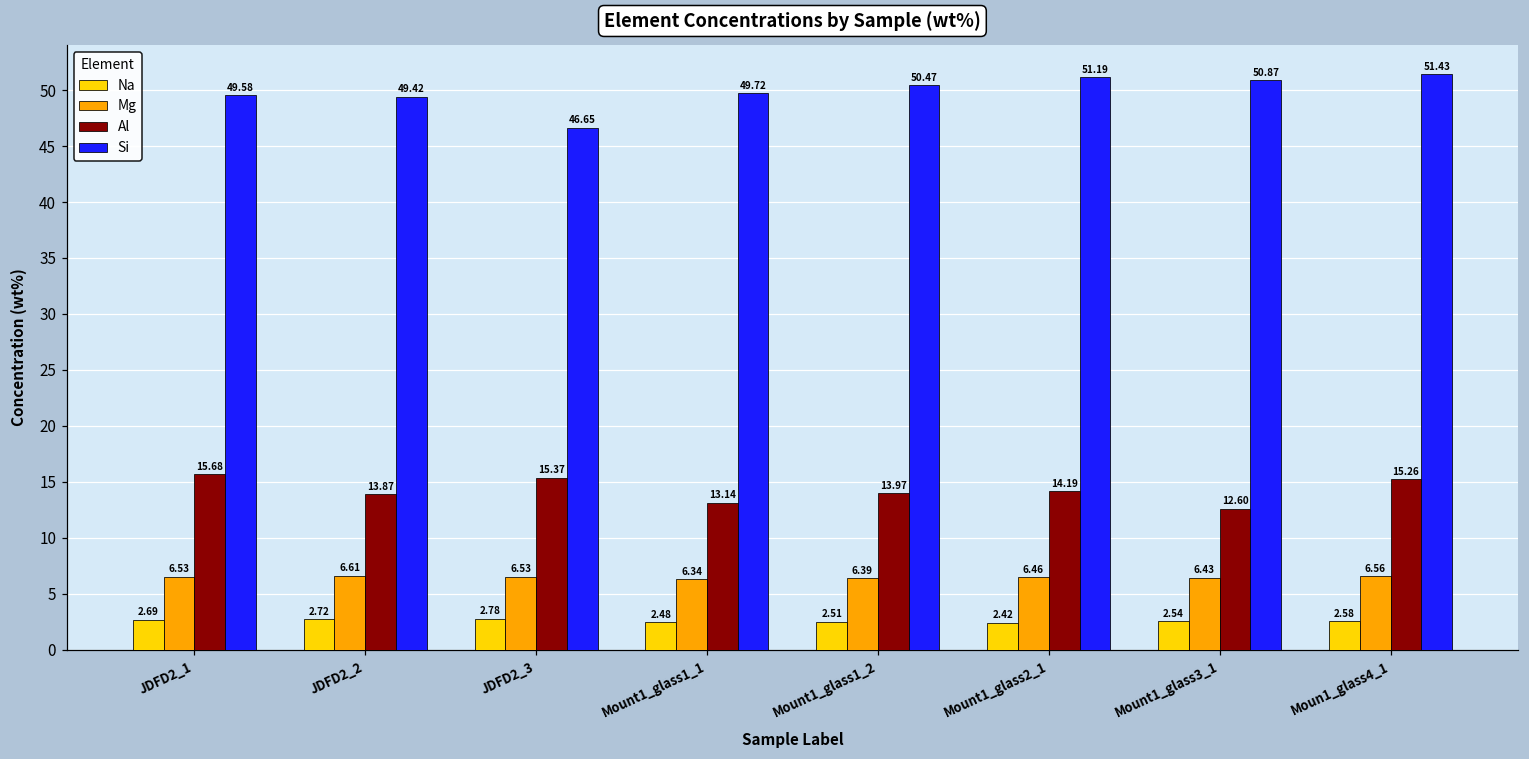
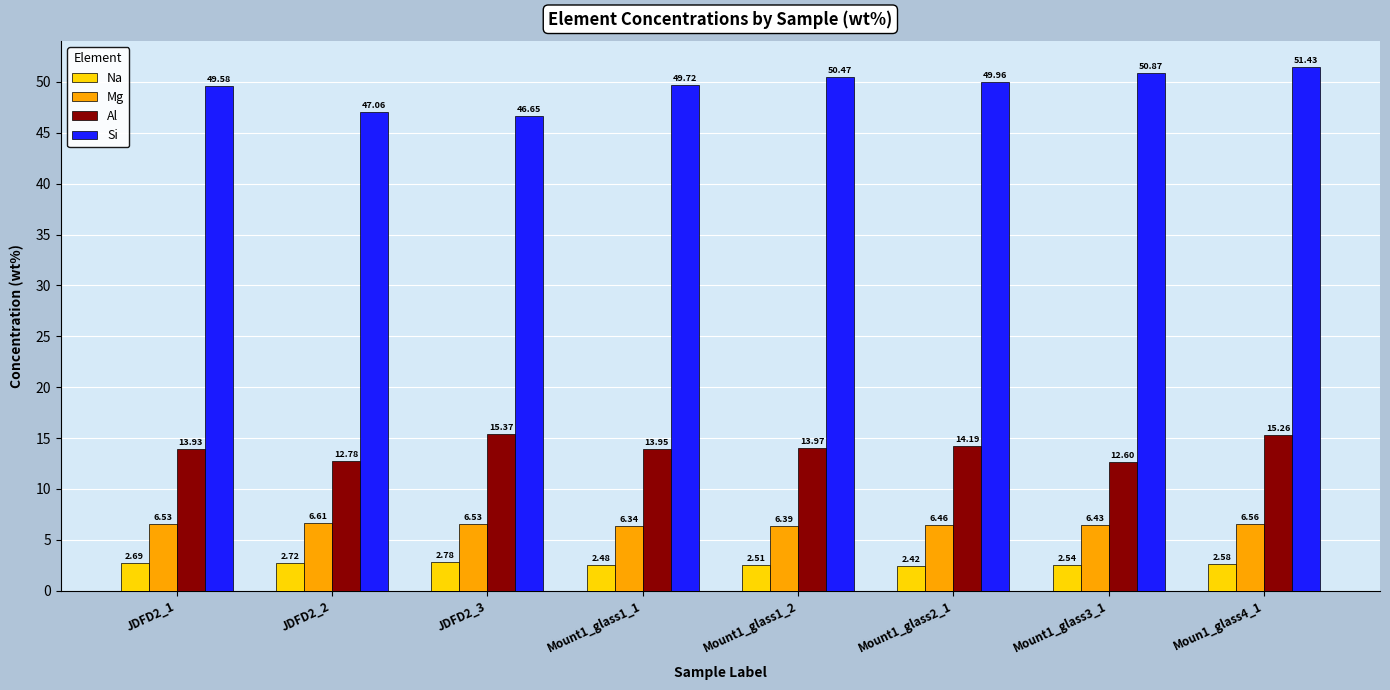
  {
    "Al": {
-     "JDFD2_1": 15.68,
-     "JDFD2_2": 13.87,
+     "JDFD2_1": 13.93,
+     "JDFD2_2": 12.78,
      "JDFD2_3": 15.37,
-     "Mount1_glass1_1": 13.14,
+     "Mount1_glass1_1": 13.95,
      "Mount1_glass1_2": 13.97,
      "Mount1_glass2_1": 14.19,
      "Mount1_glass3_1": 12.60,
      "Moun1_glass4_1": 15.26
    },
    "Si": {
      "JDFD2_1": 49.58,
-     "JDFD2_2": 49.42,
+     "JDFD2_2": 47.06,
      "JDFD2_3": 46.65,
      "Mount1_glass1_1": 49.72,
      "Mount1_glass1_2": 50.47,
-     "Mount1_glass2_1": 51.19,
+     "Mount1_glass2_1": 49.96,
      "Mount1_glass3_1": 50.87,
      "Moun1_glass4_1": 51.43
    }
  }
